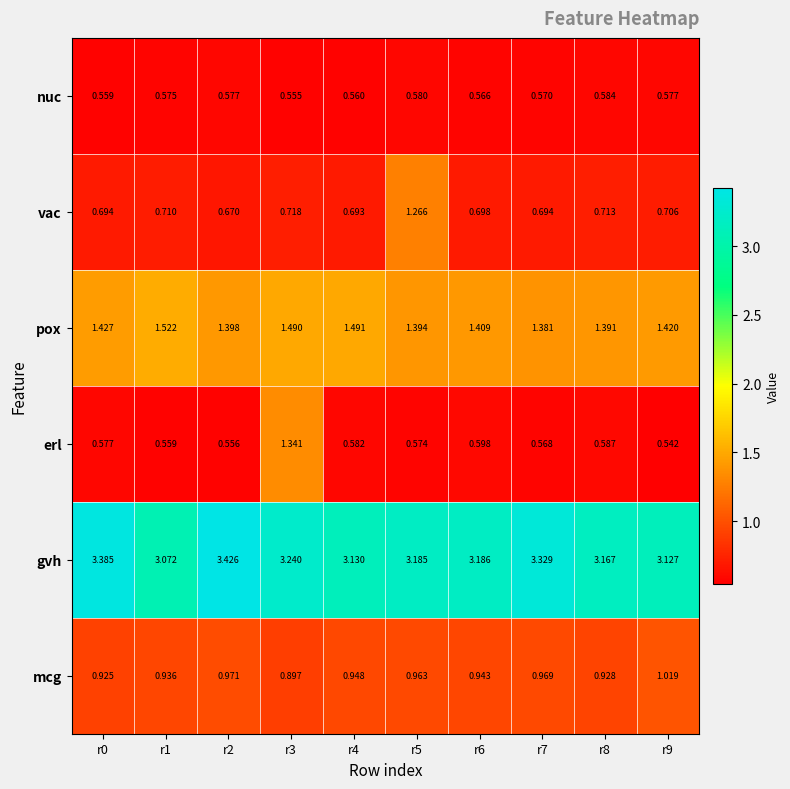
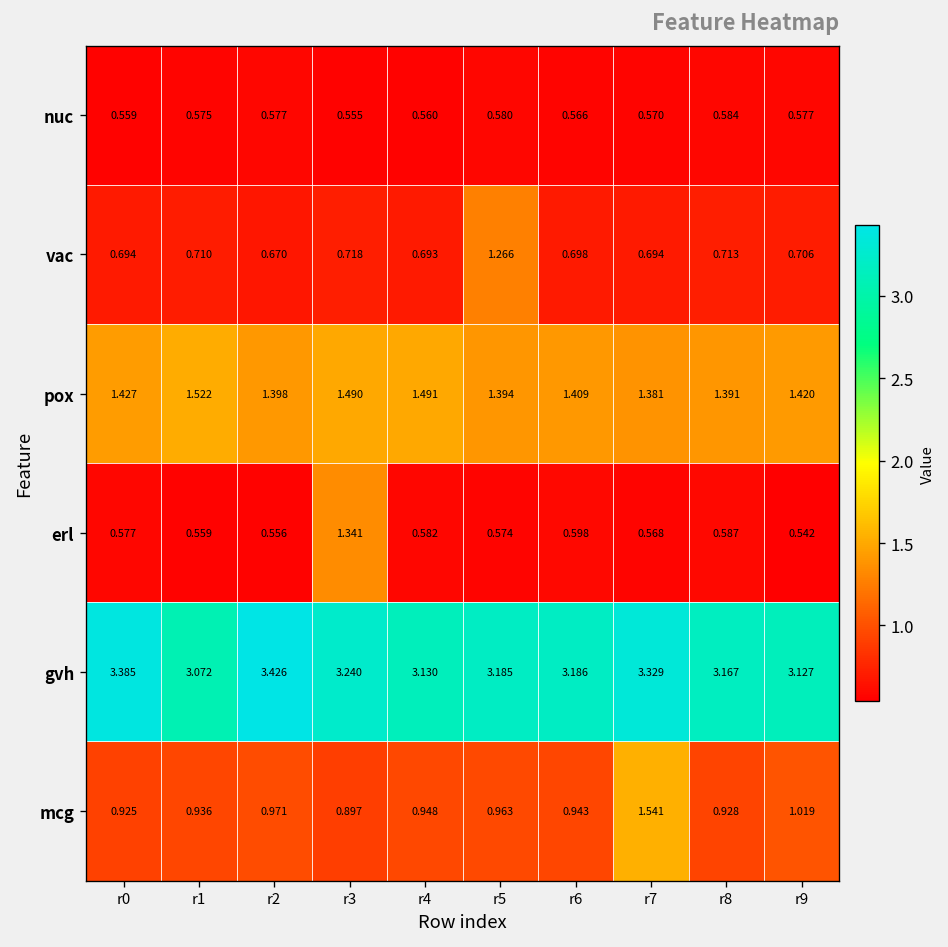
  {
    "nuc": {
      "r0": 0.559,
      "r1": 0.575,
      "r2": 0.577,
      "r3": 0.555,
      "r4": 0.560,
      "r5": 0.580,
      "r6": 0.566,
      "r7": 0.570,
      "r8": 0.584,
      "r9": 0.577
    },
    "vac": {
      "r0": 0.694,
      "r1": 0.710,
      "r2": 0.670,
      "r3": 0.718,
      "r4": 0.693,
      "r5": 1.266,
      "r6": 0.698,
      "r7": 0.694,
      "r8": 0.713,
      "r9": 0.706
    },
    "pox": {
      "r0": 1.427,
      "r1": 1.522,
      "r2": 1.398,
      "r3": 1.490,
      "r4": 1.491,
      "r5": 1.394,
      "r6": 1.409,
      "r7": 1.381,
      "r8": 1.391,
      "r9": 1.420
    },
    "erl": {
      "r0": 0.577,
      "r1": 0.559,
      "r2": 0.556,
      "r3": 1.341,
      "r4": 0.582,
      "r5": 0.574,
      "r6": 0.598,
      "r7": 0.568,
      "r8": 0.587,
      "r9": 0.542
    },
    "gvh": {
      "r0": 3.385,
      "r1": 3.072,
      "r2": 3.426,
      "r3": 3.240,
      "r4": 3.130,
      "r5": 3.185,
      "r6": 3.186,
      "r7": 3.329,
      "r8": 3.167,
      "r9": 3.127
    },
    "mcg": {
      "r0": 0.925,
      "r1": 0.936,
      "r2": 0.971,
      "r3": 0.897,
      "r4": 0.948,
      "r5": 0.963,
      "r6": 0.943,
-     "r7": 0.969,
+     "r7": 1.541,
      "r8": 0.928,
      "r9": 1.019
    }
  }
